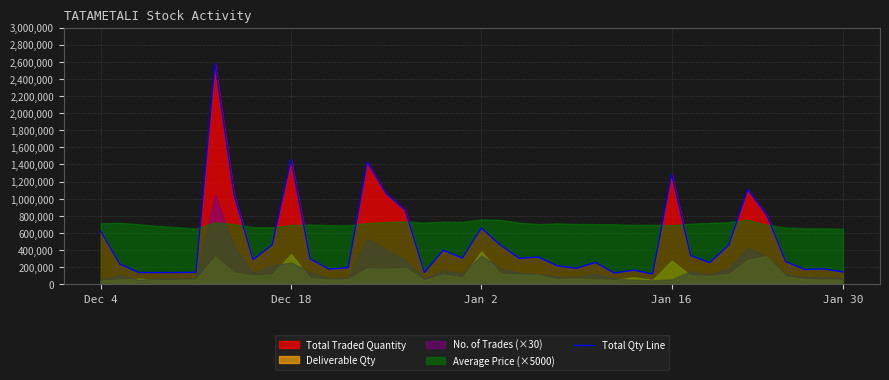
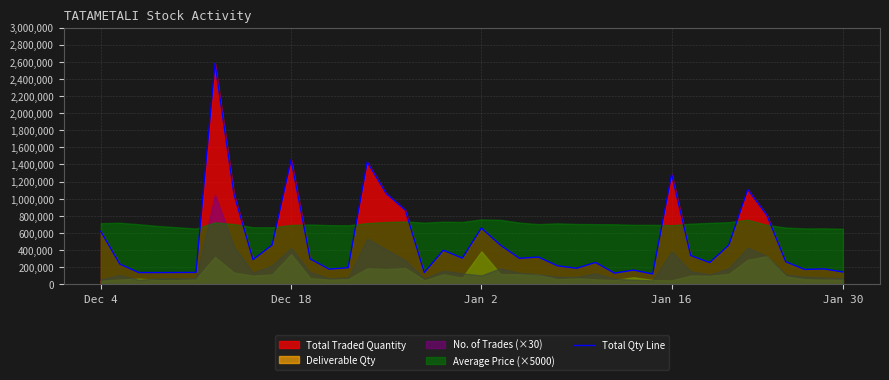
  {
    "Total Traded Quantity": {
      "Dec 4": "600,000",
      "Dec 18": "1,500,000",
      "Jan 2": "700,000",
      "Jan 16": "1,300,000",
      "Jan 30": "100,000"
    },
    "Deliverable Qty": {
      "Dec 18": "400,000",
      "Jan 2": "400,000",
-     "Jan 16": "300,000"
+     "Jan 16": "0"
    },
    "No. of Trades (×30)": {
-     "Dec 18": "300,000",
-     "Jan 2": "300,000",
-     "Jan 16": "100,000"
+     "Dec 18": "400,000",
+     "Jan 2": "100,000",
+     "Jan 16": "400,000"
    },
    "Average Price (×5000)": {
      "Dec 4": "700,000",
      "Dec 18": "700,000",
      "Jan 2": "800,000",
      "Jan 16": "700,000",
      "Jan 30": "600,000"
    }
  }
